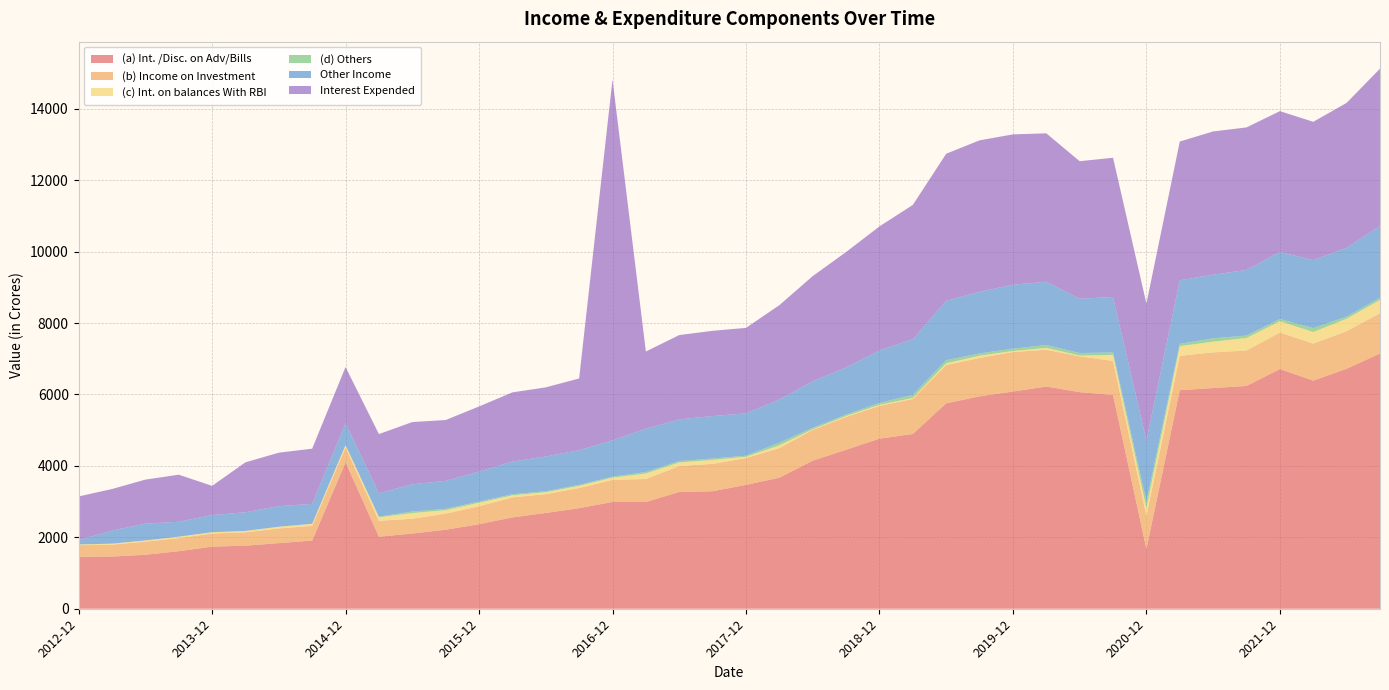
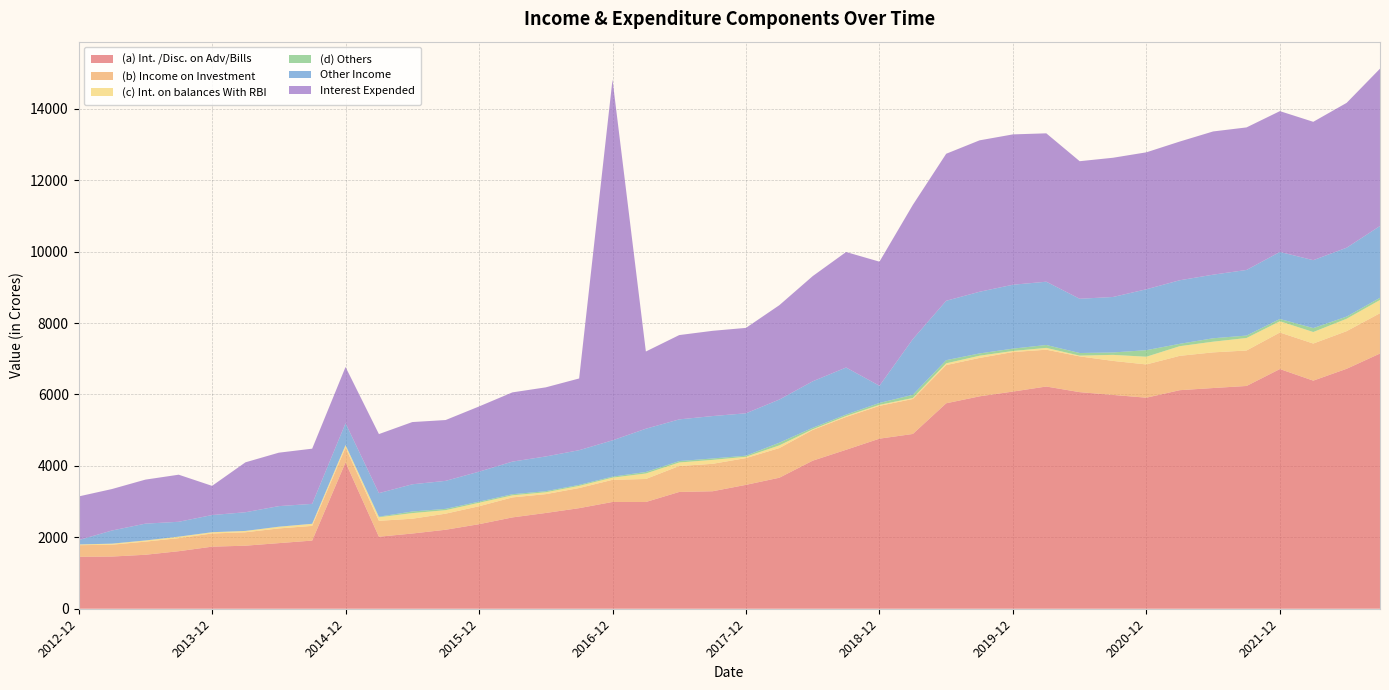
  {
    "(a) Int. /Disc. on Adv/Bills": {
      "2012-12": 1500,
      "2013-12": 1700,
      "2014-12": 4100,
      "2015-12": 2400,
      "2016-12": 3000,
      "2017-12": 3500,
      "2018-12": 4800,
      "2019-12": 6100,
-     "2020-12": 1700,
+     "2020-12": 5900,
      "2021-12": 6700
    },
    "(d) Others": {
      "2020-12": 200
    },
    "Other Income": {
      "2012-12": 100,
      "2013-12": 500,
      "2014-12": 600,
      "2015-12": 800,
      "2016-12": 1000,
      "2017-12": 1200,
-     "2018-12": 1500,
+     "2018-12": 500,
      "2019-12": 1800,
      "2020-12": 1700,
      "2021-12": 1900
    },
    "Interest Expended": {
      "2012-12": 1200,
      "2013-12": 800,
      "2014-12": 1600,
      "2015-12": 1800,
      "2016-12": 10100,
      "2017-12": 2400,
      "2018-12": 3500,
      "2019-12": 4200,
      "2020-12": 3800,
      "2021-12": 3900
    }
  }
